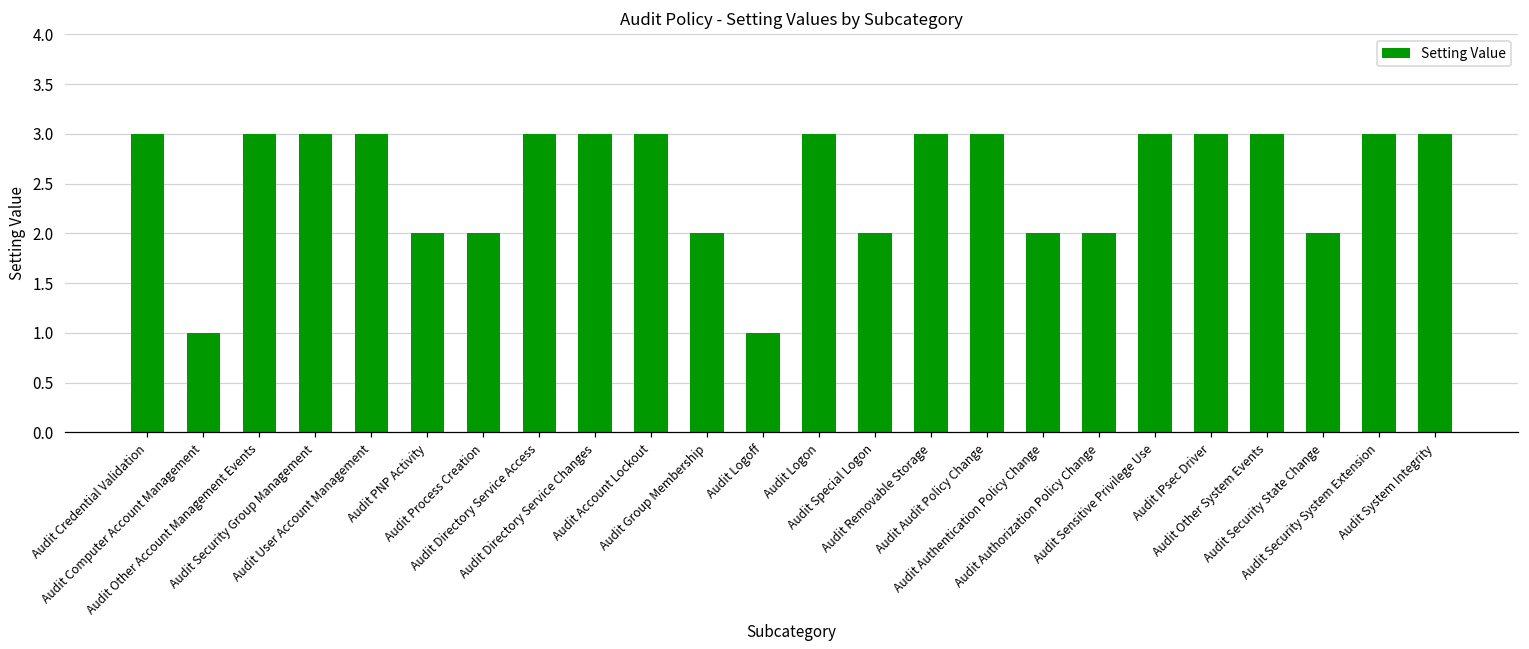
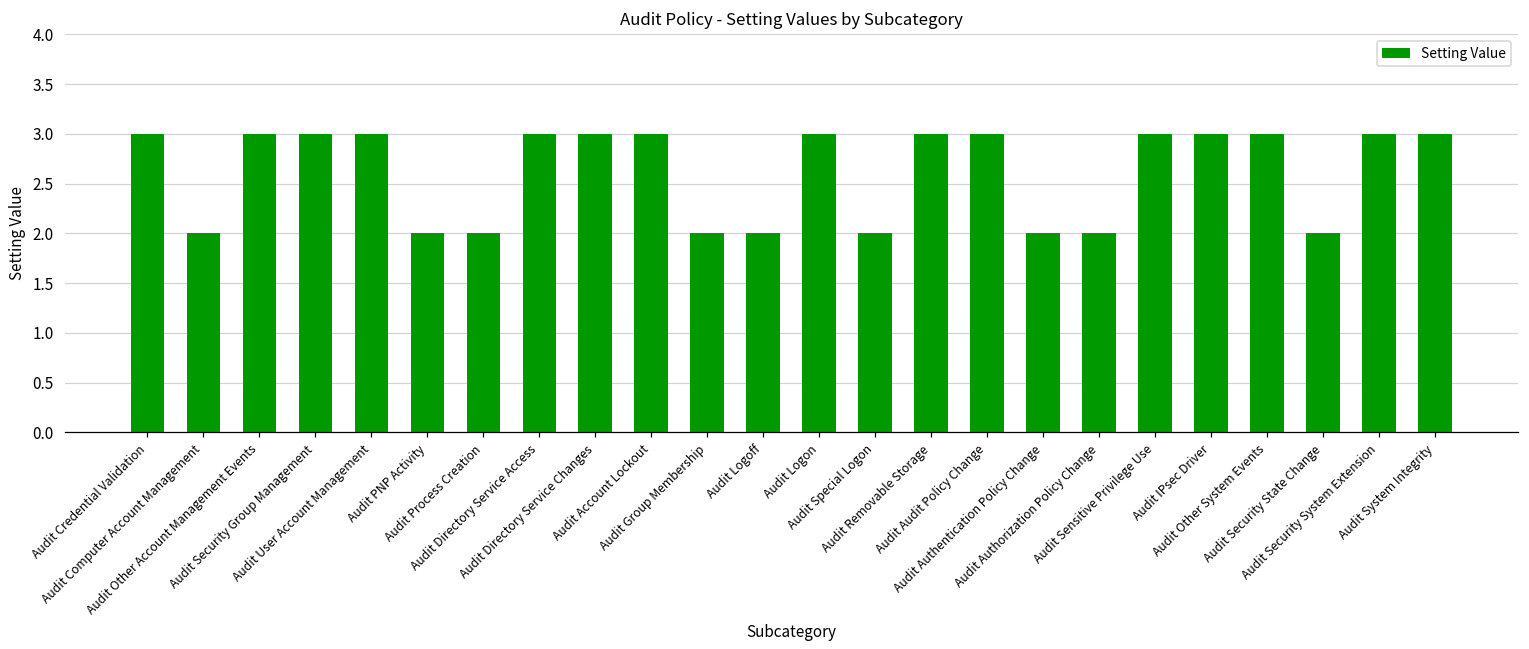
  {
    "Audit Credential Validation": 3,
-   "Audit Computer Account Management": 1,
+   "Audit Computer Account Management": 2,
    "Audit Other Account Management Events": 3,
    "Audit Security Group Management": 3,
    "Audit User Account Management": 3,
    "Audit PNP Activity": 2,
    "Audit Process Creation": 2,
    "Audit Directory Service Access": 3,
    "Audit Directory Service Changes": 3,
    "Audit Account Lockout": 3,
    "Audit Group Membership": 2,
-   "Audit Logoff": 1,
+   "Audit Logoff": 2,
    "Audit Logon": 3,
    "Audit Special Logon": 2,
    "Audit Removable Storage": 3,
    "Audit Audit Policy Change": 3,
    "Audit Authentication Policy Change": 2,
    "Audit Authorization Policy Change": 2,
    "Audit Sensitive Privilege Use": 3,
    "Audit IPsec Driver": 3,
    "Audit Other System Events": 3,
    "Audit Security State Change": 2,
    "Audit Security System Extension": 3,
    "Audit System Integrity": 3
  }
